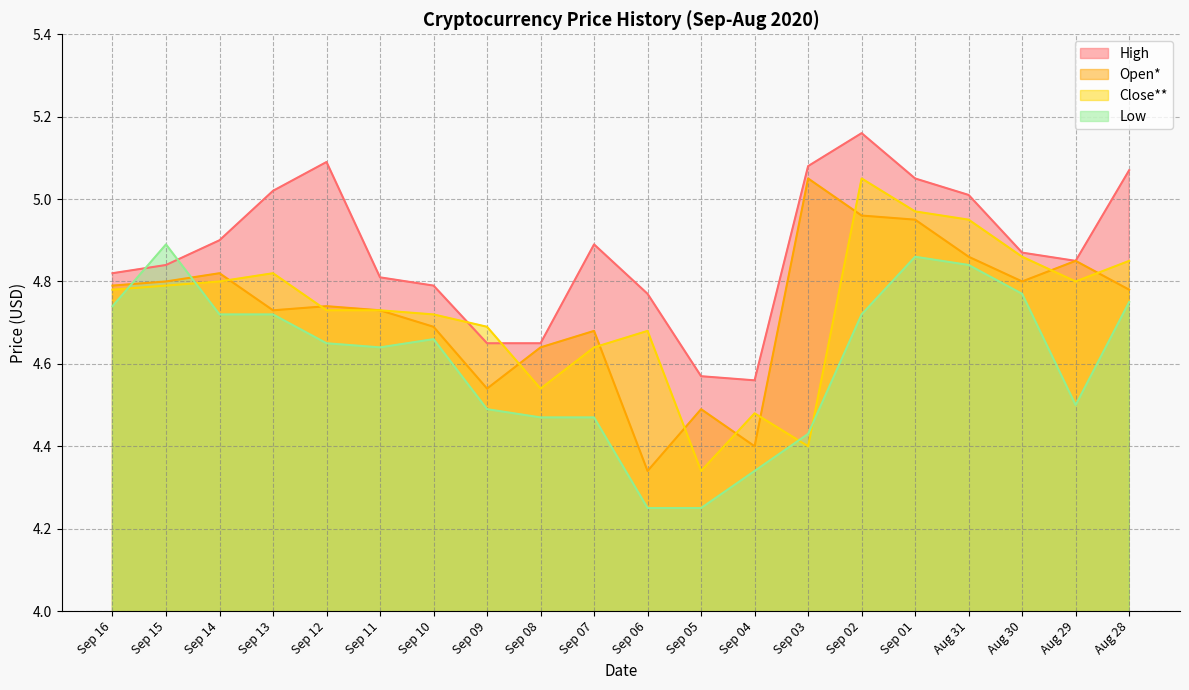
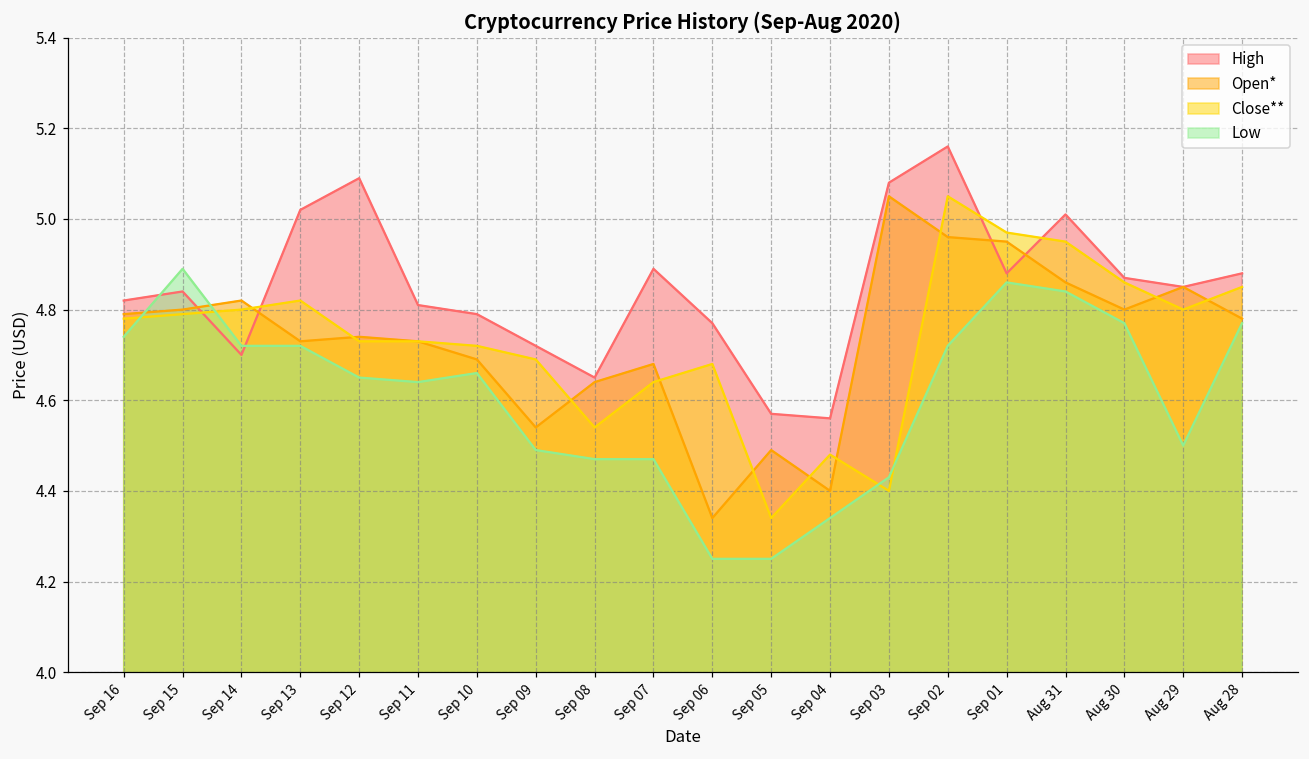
  {
    "High": {
      "Sep 16": 4.82,
      "Sep 15": 4.84,
-     "Sep 14": 4.9,
+     "Sep 14": 4.7,
      "Sep 13": 5.02,
      "Sep 12": 5.09,
      "Sep 11": 4.81,
      "Sep 10": 4.79,
-     "Sep 09": 4.65,
+     "Sep 09": 4.72,
      "Sep 08": 4.65,
      "Sep 07": 4.89,
      "Sep 06": 4.77,
      "Sep 05": 4.57,
      "Sep 04": 4.56,
      "Sep 03": 5.08,
      "Sep 02": 5.16,
-     "Sep 01": 5.05,
+     "Sep 01": 4.88,
      "Aug 31": 5.01,
      "Aug 30": 4.87,
-     "Aug 28": 5.07
+     "Aug 28": 4.88
    },
    "Low": {
      "Sep 16": 4.74,
      "Sep 15": 4.89,
      "Sep 14": 4.72,
      "Sep 13": 4.72,
      "Sep 12": 4.65,
      "Sep 11": 4.64,
      "Sep 10": 4.66,
      "Sep 09": 4.49,
      "Sep 08": 4.47,
      "Sep 07": 4.47,
      "Sep 06": 4.25,
      "Sep 05": 4.25,
      "Sep 04": 4.34,
      "Sep 03": 4.43,
      "Sep 02": 4.72,
      "Sep 01": 4.86,
      "Aug 31": 4.84,
      "Aug 30": 4.77,
      "Aug 29": 4.50,
-     "Aug 28": 4.75
+     "Aug 28": 4.77
    }
  }
